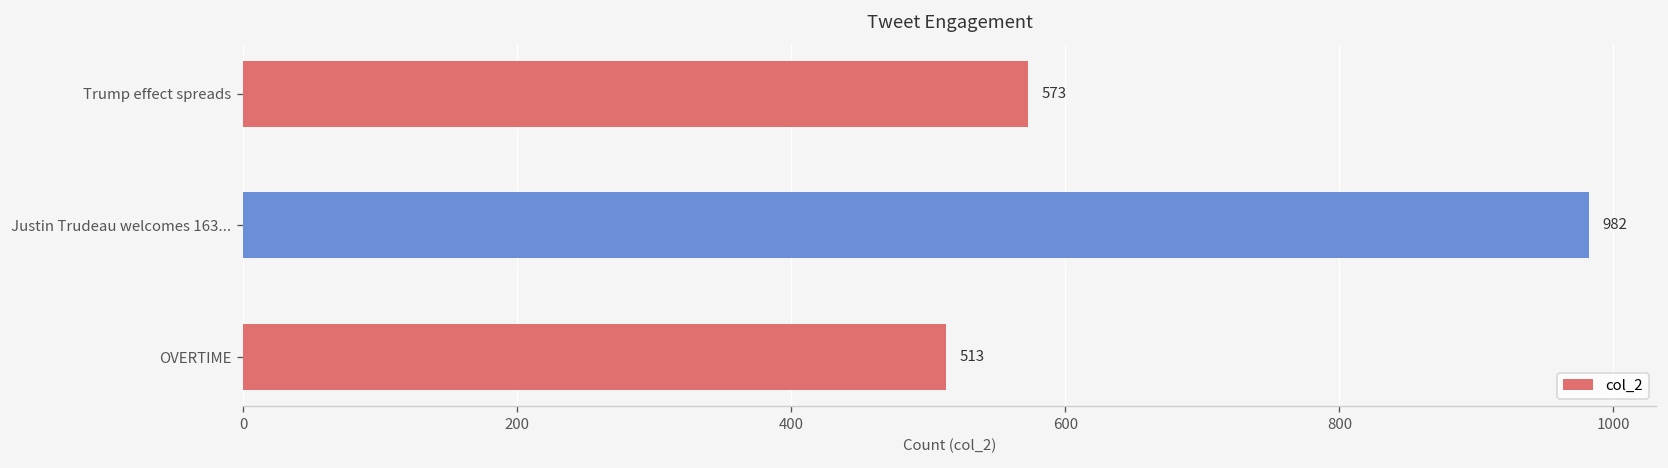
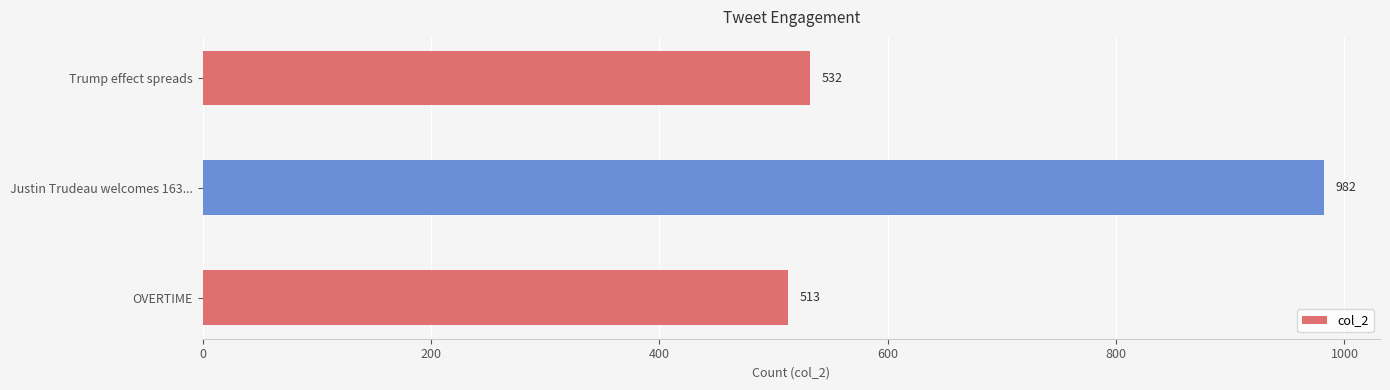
  {
-   "Trump effect spreads": 573,
+   "Trump effect spreads": 532,
    "Justin Trudeau welcomes 163...": 982,
    "OVERTIME": 513
  }
